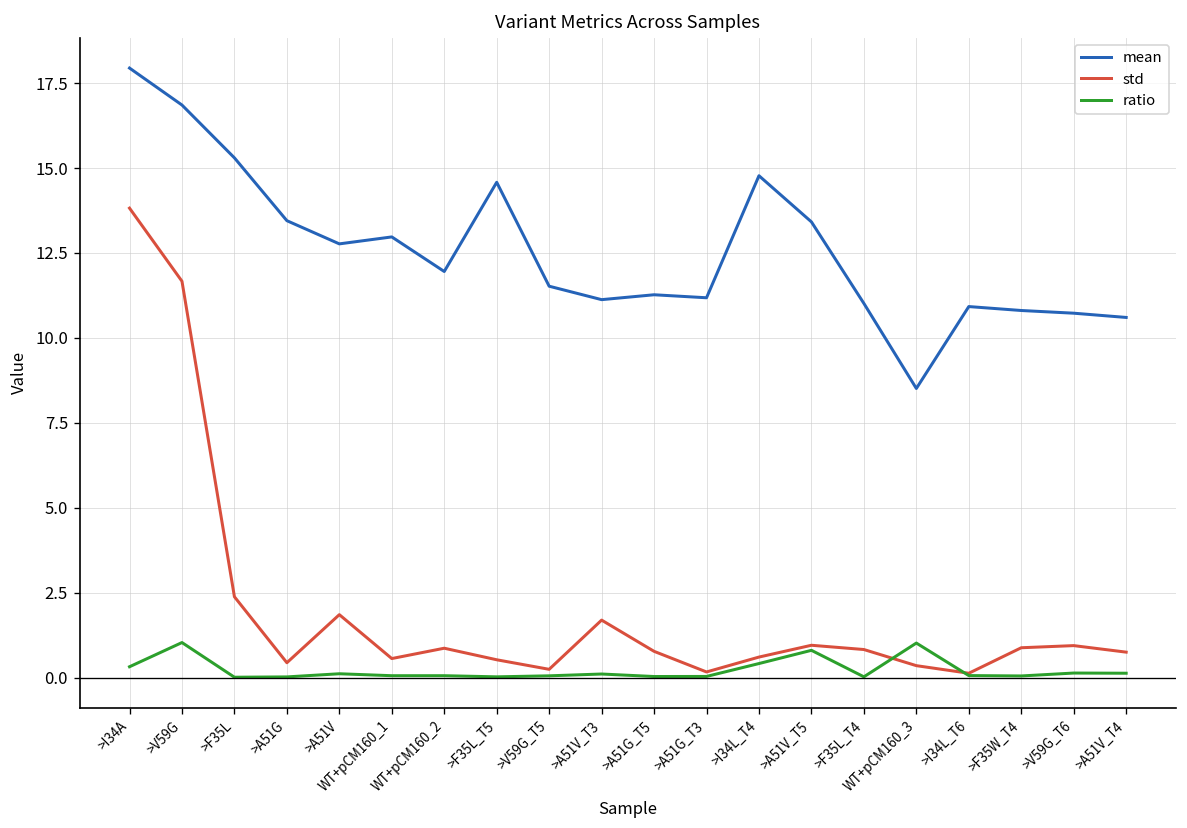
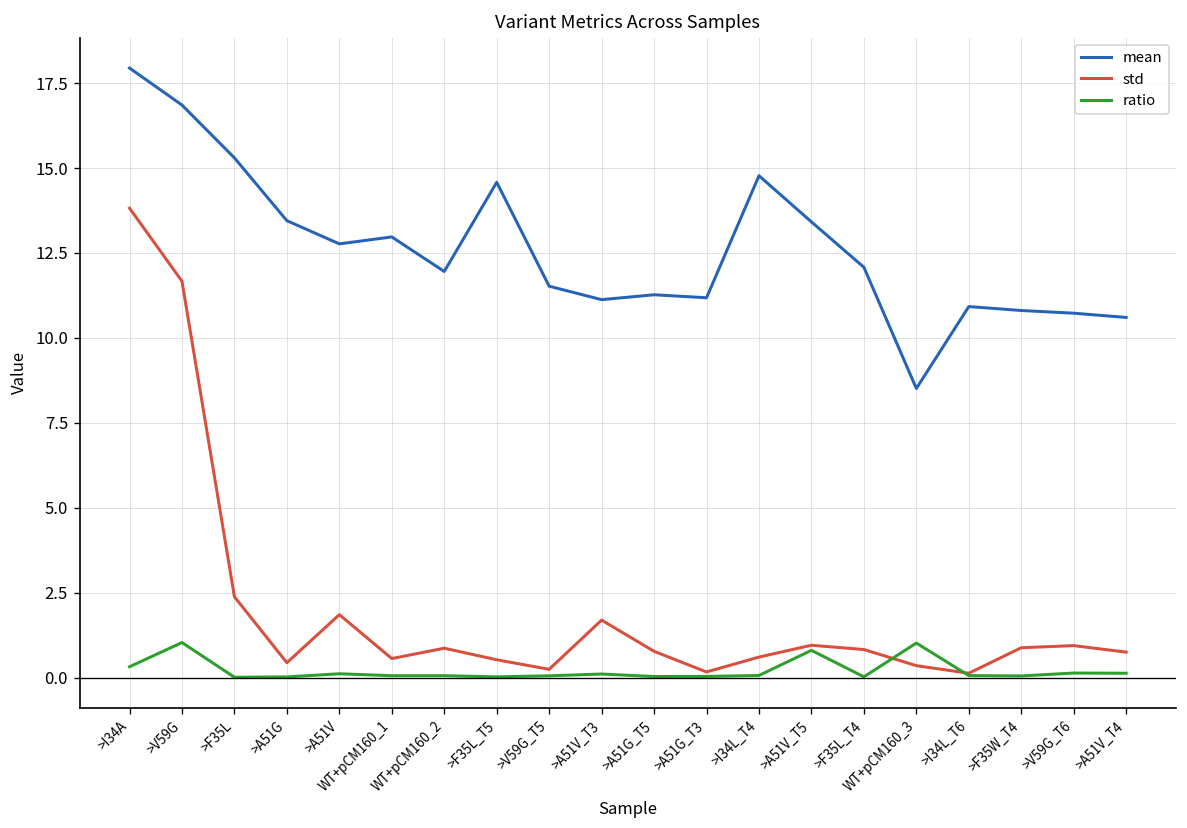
  {
    "mean": {
      ">I34A": 17.9,
      ">V59G": 16.9,
      ">F35L": 15.3,
      ">A51G": 13.5,
      ">A51V": 12.8,
      "WT+pCM160_1": 13.0,
      "WT+pCM160_2": 12.0,
      ">F35L_T5": 14.6,
      ">V59G_T5": 11.5,
      ">A51V_T3": 11.1,
      ">A51G_T5": 11.3,
      ">A51G_T3": 11.2,
      ">I34L_T4": 14.8,
      ">A51V_T5": 13.4,
-     ">F35L_T4": 11.0,
+     ">F35L_T4": 12.1,
      "WT+pCM160_3": 8.5,
      ">I34L_T6": 10.9,
      ">F35W_T4": 10.8,
      ">V59G_T6": 10.7,
      ">A51V_T4": 10.6
    },
    "std": {
      ">I34A": 13.8,
      ">V59G": 11.7,
      ">F35L": 2.4,
      ">A51G": 0.4,
      ">A51V": 1.9,
      "WT+pCM160_1": 0.6,
      "WT+pCM160_2": 0.9,
      ">F35L_T5": 0.5,
      ">V59G_T5": 0.3,
      ">A51V_T3": 1.7,
      ">A51G_T5": 0.8,
      ">A51G_T3": 0.2,
      ">I34L_T4": 0.6,
      ">A51V_T5": 1.0,
      ">F35L_T4": 0.8,
      "WT+pCM160_3": 0.4,
      ">F35W_T4": 0.9,
      ">V59G_T6": 0.9,
      ">A51V_T4": 0.8
    },
    "ratio": {
      ">I34A": 0.3,
      ">V59G": 1.0,
      ">F35L": 0.0,
      ">A51G": 0.0,
      ">A51V": 0.1,
      "WT+pCM160_1": 0.1,
      "WT+pCM160_2": 0.1,
      ">F35L_T5": 0.0,
      ">V59G_T5": 0.1,
      ">A51V_T3": 0.1,
      ">A51G_T5": 0.0,
      ">A51G_T3": 0.0,
-     ">I34L_T4": 0.4,
+     ">I34L_T4": 0.1,
      ">A51V_T5": 0.8,
      ">F35L_T4": 0.0,
      "WT+pCM160_3": 1.0,
      ">F35W_T4": 0.1,
      ">V59G_T6": 0.1,
      ">A51V_T4": 0.1
    }
  }
